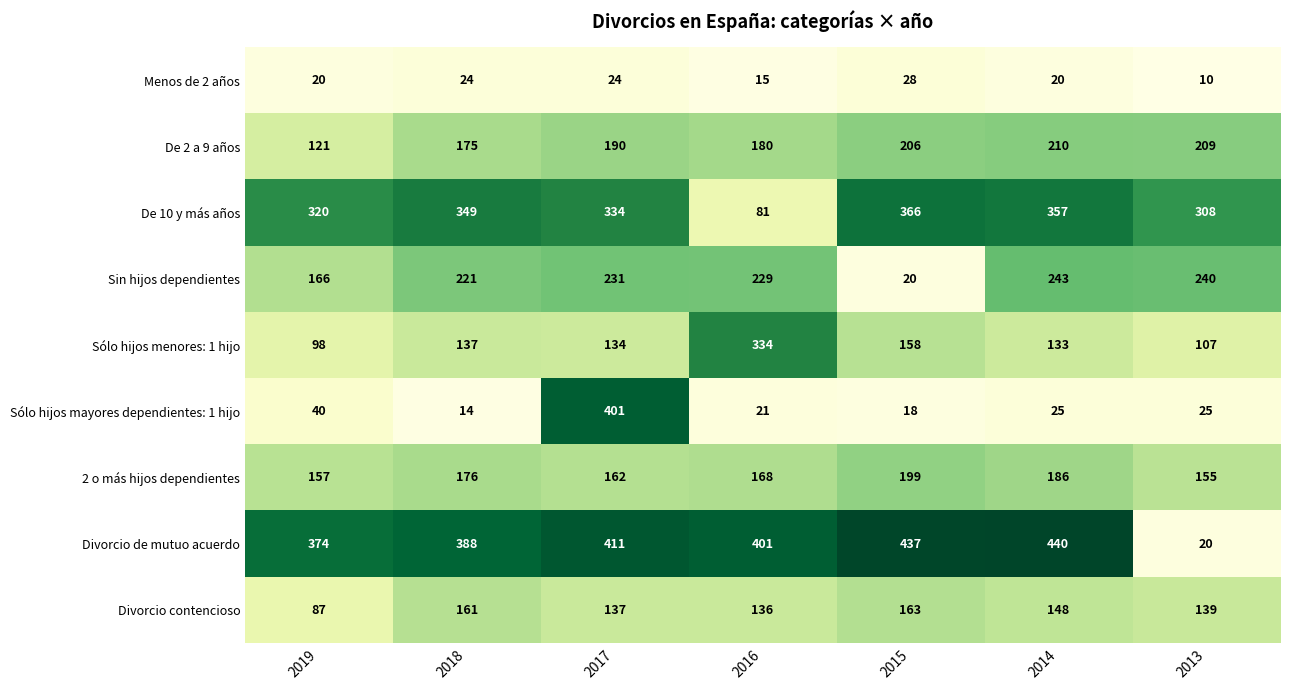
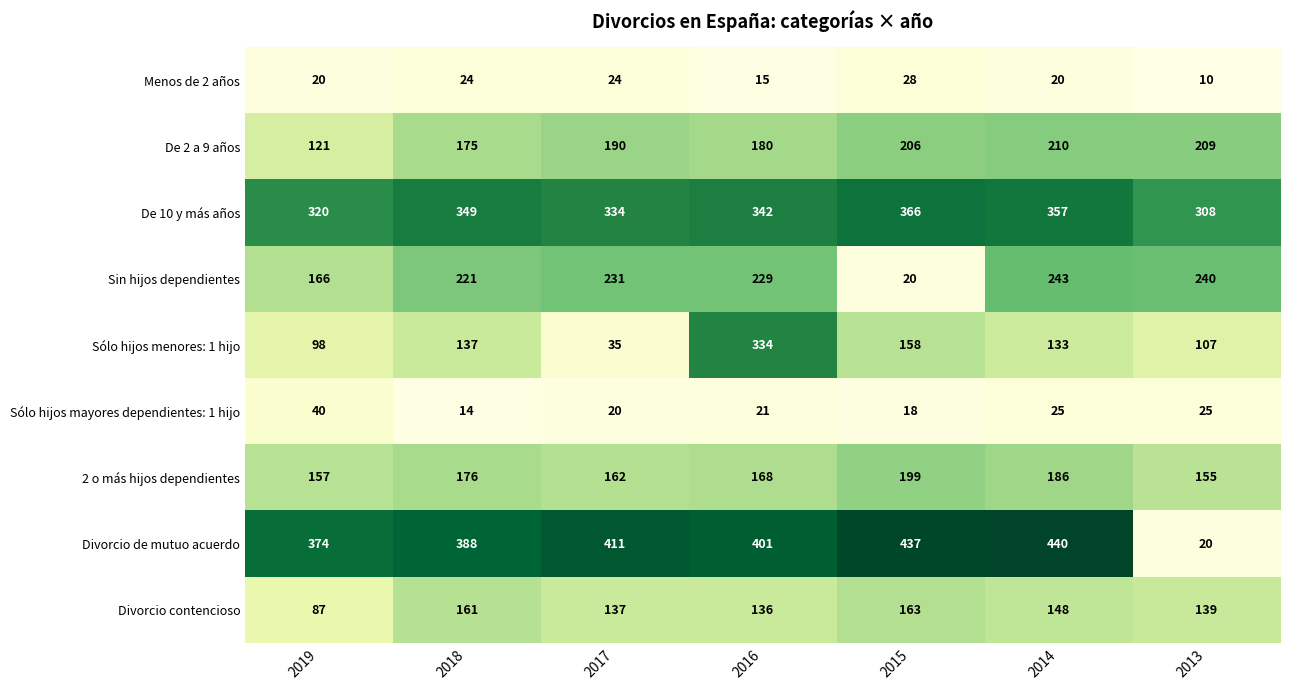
  {
    "Menos de 2 años": {
      "2019": 20,
      "2018": 24,
      "2017": 24,
      "2016": 15,
      "2015": 28,
      "2014": 20,
      "2013": 10
    },
    "De 2 a 9 años": {
      "2019": 121,
      "2018": 175,
      "2017": 190,
      "2016": 180,
      "2015": 206,
      "2014": 210,
      "2013": 209
    },
    "De 10 y más años": {
      "2019": 320,
      "2018": 349,
      "2017": 334,
-     "2016": 81,
+     "2016": 342,
      "2015": 366,
      "2014": 357,
      "2013": 308
    },
    "Sin hijos dependientes": {
      "2019": 166,
      "2018": 221,
      "2017": 231,
      "2016": 229,
      "2015": 20,
      "2014": 243,
      "2013": 240
    },
    "Sólo hijos menores: 1 hijo": {
      "2019": 98,
      "2018": 137,
-     "2017": 134,
+     "2017": 35,
      "2016": 334,
      "2015": 158,
      "2014": 133,
      "2013": 107
    },
    "Sólo hijos mayores dependientes: 1 hijo": {
      "2019": 40,
      "2018": 14,
-     "2017": 401,
+     "2017": 20,
      "2016": 21,
      "2015": 18,
      "2014": 25,
      "2013": 25
    },
    "2 o más hijos dependientes": {
      "2019": 157,
      "2018": 176,
      "2017": 162,
      "2016": 168,
      "2015": 199,
      "2014": 186,
      "2013": 155
    },
    "Divorcio de mutuo acuerdo": {
      "2019": 374,
      "2018": 388,
      "2017": 411,
      "2016": 401,
      "2015": 437,
      "2014": 440,
      "2013": 20
    },
    "Divorcio contencioso": {
      "2019": 87,
      "2018": 161,
      "2017": 137,
      "2016": 136,
      "2015": 163,
      "2014": 148,
      "2013": 139
    }
  }
